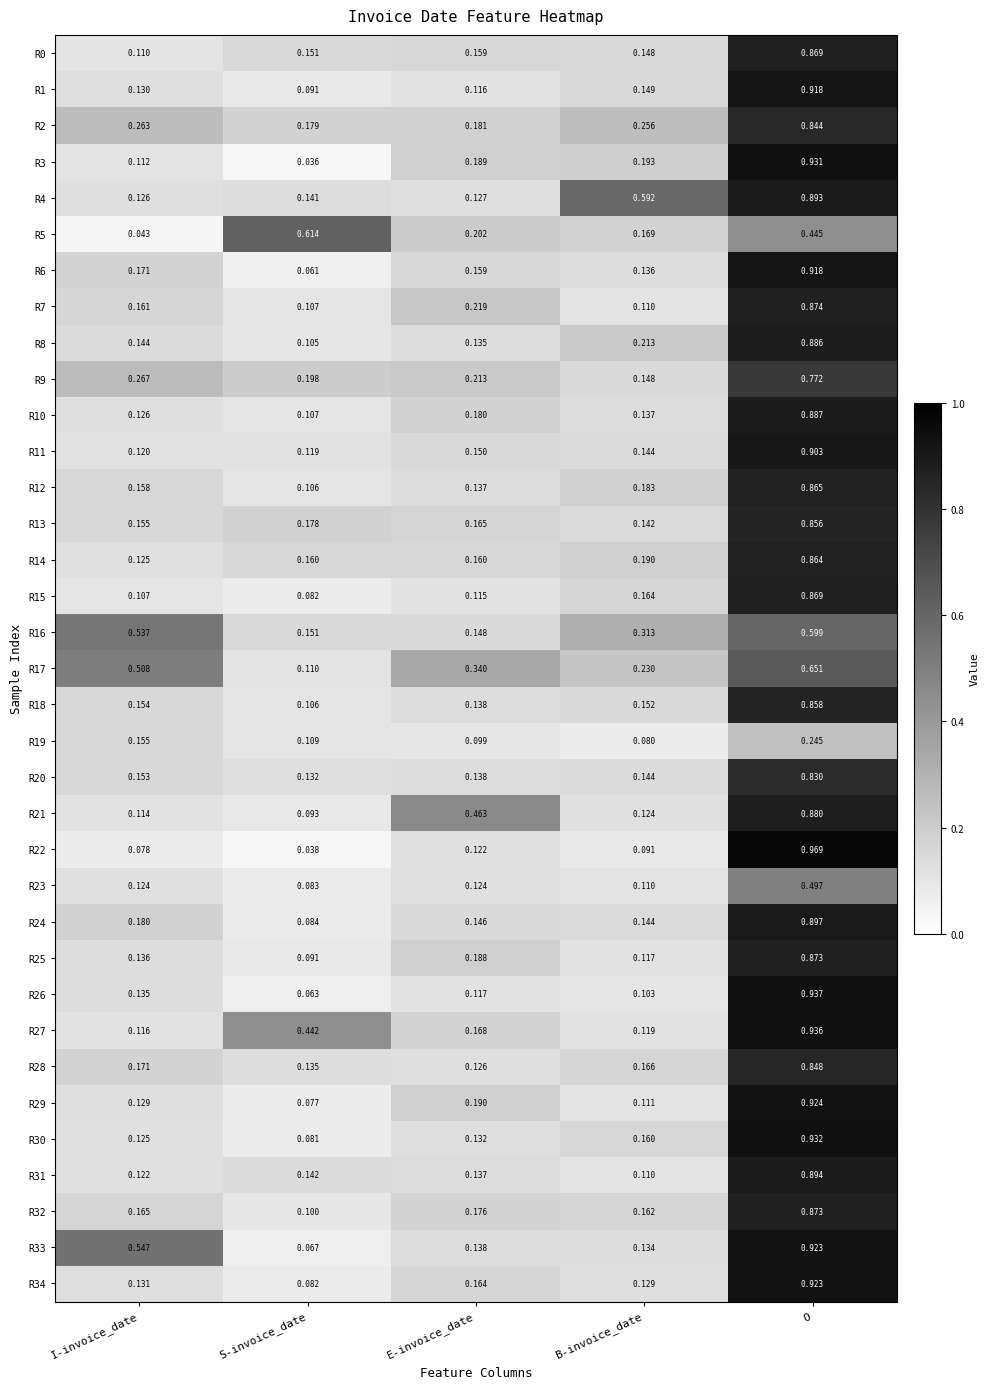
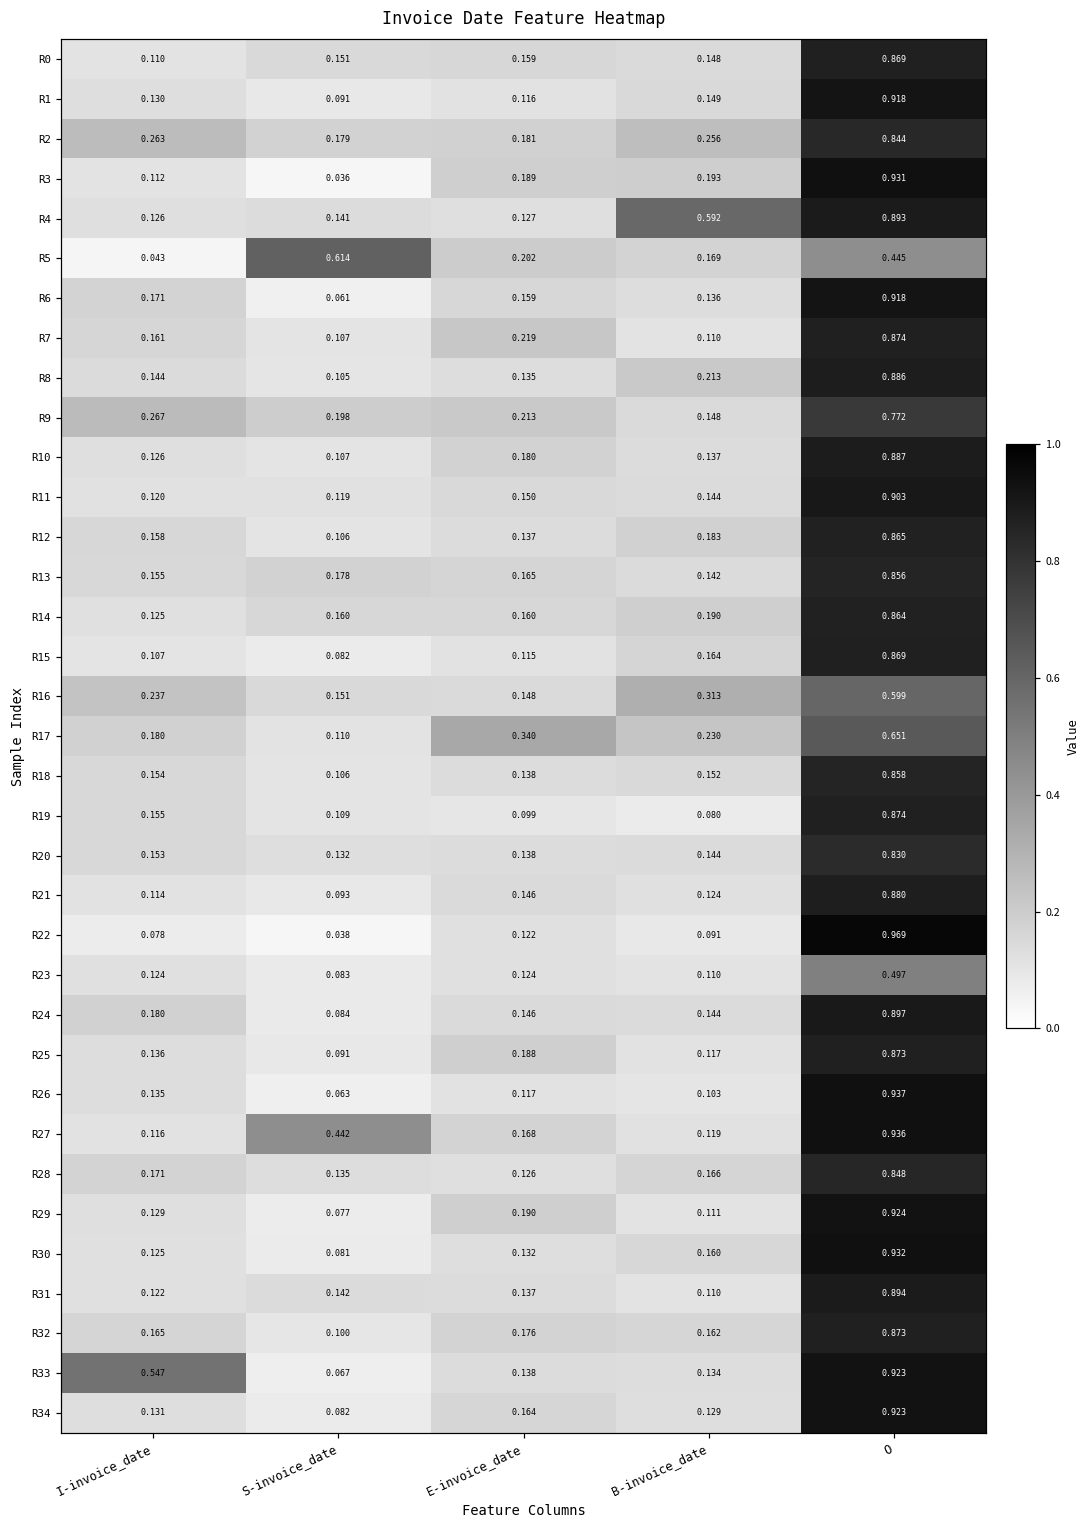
  {
    "R0": {
      "I-invoice_date": 0.110,
      "S-invoice_date": 0.151,
      "E-invoice_date": 0.159,
      "B-invoice_date": 0.148,
      "O": 0.869
    },
    "R1": {
      "I-invoice_date": 0.130,
      "S-invoice_date": 0.091,
      "E-invoice_date": 0.116,
      "B-invoice_date": 0.149,
      "O": 0.918
    },
    "R2": {
      "I-invoice_date": 0.263,
      "S-invoice_date": 0.179,
      "E-invoice_date": 0.181,
      "B-invoice_date": 0.256,
      "O": 0.844
    },
    "R3": {
      "I-invoice_date": 0.112,
      "S-invoice_date": 0.036,
      "E-invoice_date": 0.189,
      "B-invoice_date": 0.193,
      "O": 0.931
    },
    "R4": {
      "I-invoice_date": 0.126,
      "S-invoice_date": 0.141,
      "E-invoice_date": 0.127,
      "B-invoice_date": 0.592,
      "O": 0.893
    },
    "R5": {
      "I-invoice_date": 0.043,
      "S-invoice_date": 0.614,
      "E-invoice_date": 0.202,
      "B-invoice_date": 0.169,
      "O": 0.445
    },
    "R6": {
      "I-invoice_date": 0.171,
      "S-invoice_date": 0.061,
      "E-invoice_date": 0.159,
      "B-invoice_date": 0.136,
      "O": 0.918
    },
    "R7": {
      "I-invoice_date": 0.161,
      "S-invoice_date": 0.107,
      "E-invoice_date": 0.219,
      "B-invoice_date": 0.110,
      "O": 0.874
    },
    "R8": {
      "I-invoice_date": 0.144,
      "S-invoice_date": 0.105,
      "E-invoice_date": 0.135,
      "B-invoice_date": 0.213,
      "O": 0.886
    },
    "R9": {
      "I-invoice_date": 0.267,
      "S-invoice_date": 0.198,
      "E-invoice_date": 0.213,
      "B-invoice_date": 0.148,
      "O": 0.772
    },
    "R10": {
      "I-invoice_date": 0.126,
      "S-invoice_date": 0.107,
      "E-invoice_date": 0.180,
      "B-invoice_date": 0.137,
      "O": 0.887
    },
    "R11": {
      "I-invoice_date": 0.120,
      "S-invoice_date": 0.119,
      "E-invoice_date": 0.150,
      "B-invoice_date": 0.144,
      "O": 0.903
    },
    "R12": {
      "I-invoice_date": 0.158,
      "S-invoice_date": 0.106,
      "E-invoice_date": 0.137,
      "B-invoice_date": 0.183,
      "O": 0.865
    },
    "R13": {
      "I-invoice_date": 0.155,
      "S-invoice_date": 0.178,
      "E-invoice_date": 0.165,
      "B-invoice_date": 0.142,
      "O": 0.856
    },
    "R14": {
      "I-invoice_date": 0.125,
      "S-invoice_date": 0.160,
      "E-invoice_date": 0.160,
      "B-invoice_date": 0.190,
      "O": 0.864
    },
    "R15": {
      "I-invoice_date": 0.107,
      "S-invoice_date": 0.082,
      "E-invoice_date": 0.115,
      "B-invoice_date": 0.164,
      "O": 0.869
    },
    "R16": {
-     "I-invoice_date": 0.537,
+     "I-invoice_date": 0.237,
      "S-invoice_date": 0.151,
      "E-invoice_date": 0.148,
      "B-invoice_date": 0.313,
      "O": 0.599
    },
    "R17": {
-     "I-invoice_date": 0.508,
+     "I-invoice_date": 0.180,
      "S-invoice_date": 0.110,
      "E-invoice_date": 0.340,
      "B-invoice_date": 0.230,
      "O": 0.651
    },
    "R18": {
      "I-invoice_date": 0.154,
      "S-invoice_date": 0.106,
      "E-invoice_date": 0.138,
      "B-invoice_date": 0.152,
      "O": 0.858
    },
    "R19": {
      "I-invoice_date": 0.155,
      "S-invoice_date": 0.109,
      "E-invoice_date": 0.099,
      "B-invoice_date": 0.080,
-     "O": 0.245
+     "O": 0.874
    },
    "R20": {
      "I-invoice_date": 0.153,
      "S-invoice_date": 0.132,
      "E-invoice_date": 0.138,
      "B-invoice_date": 0.144,
      "O": 0.830
    },
    "R21": {
      "I-invoice_date": 0.114,
      "S-invoice_date": 0.093,
-     "E-invoice_date": 0.463,
+     "E-invoice_date": 0.146,
      "B-invoice_date": 0.124,
      "O": 0.880
    },
    "R22": {
      "I-invoice_date": 0.078,
      "S-invoice_date": 0.038,
      "E-invoice_date": 0.122,
      "B-invoice_date": 0.091,
      "O": 0.969
    },
    "R23": {
      "I-invoice_date": 0.124,
      "S-invoice_date": 0.083,
      "E-invoice_date": 0.124,
      "B-invoice_date": 0.110,
      "O": 0.497
    },
    "R24": {
      "I-invoice_date": 0.180,
      "S-invoice_date": 0.084,
      "E-invoice_date": 0.146,
      "B-invoice_date": 0.144,
      "O": 0.897
    },
    "R25": {
      "I-invoice_date": 0.136,
      "S-invoice_date": 0.091,
      "E-invoice_date": 0.188,
      "B-invoice_date": 0.117,
      "O": 0.873
    },
    "R26": {
      "I-invoice_date": 0.135,
      "S-invoice_date": 0.063,
      "E-invoice_date": 0.117,
      "B-invoice_date": 0.103,
      "O": 0.937
    },
    "R27": {
      "I-invoice_date": 0.116,
      "S-invoice_date": 0.442,
      "E-invoice_date": 0.168,
      "B-invoice_date": 0.119,
      "O": 0.936
    },
    "R28": {
      "I-invoice_date": 0.171,
      "S-invoice_date": 0.135,
      "E-invoice_date": 0.126,
      "B-invoice_date": 0.166,
      "O": 0.848
    },
    "R29": {
      "I-invoice_date": 0.129,
      "S-invoice_date": 0.077,
      "E-invoice_date": 0.190,
      "B-invoice_date": 0.111,
      "O": 0.924
    },
    "R30": {
      "I-invoice_date": 0.125,
      "S-invoice_date": 0.081,
      "E-invoice_date": 0.132,
      "B-invoice_date": 0.160,
      "O": 0.932
    },
    "R31": {
      "I-invoice_date": 0.122,
      "S-invoice_date": 0.142,
      "E-invoice_date": 0.137,
      "B-invoice_date": 0.110,
      "O": 0.894
    },
    "R32": {
      "I-invoice_date": 0.165,
      "S-invoice_date": 0.100,
      "E-invoice_date": 0.176,
      "B-invoice_date": 0.162,
      "O": 0.873
    },
    "R33": {
      "I-invoice_date": 0.547,
      "S-invoice_date": 0.067,
      "E-invoice_date": 0.138,
      "B-invoice_date": 0.134,
      "O": 0.923
    },
    "R34": {
      "I-invoice_date": 0.131,
      "S-invoice_date": 0.082,
      "E-invoice_date": 0.164,
      "B-invoice_date": 0.129,
      "O": 0.923
    }
  }
